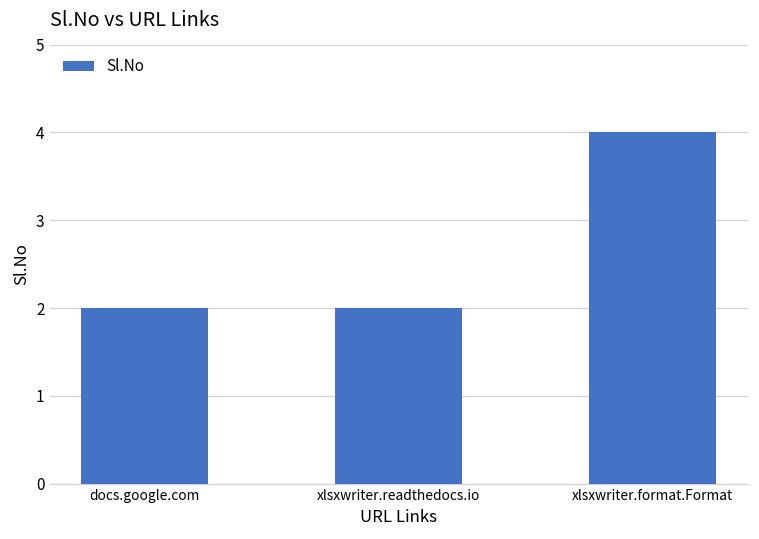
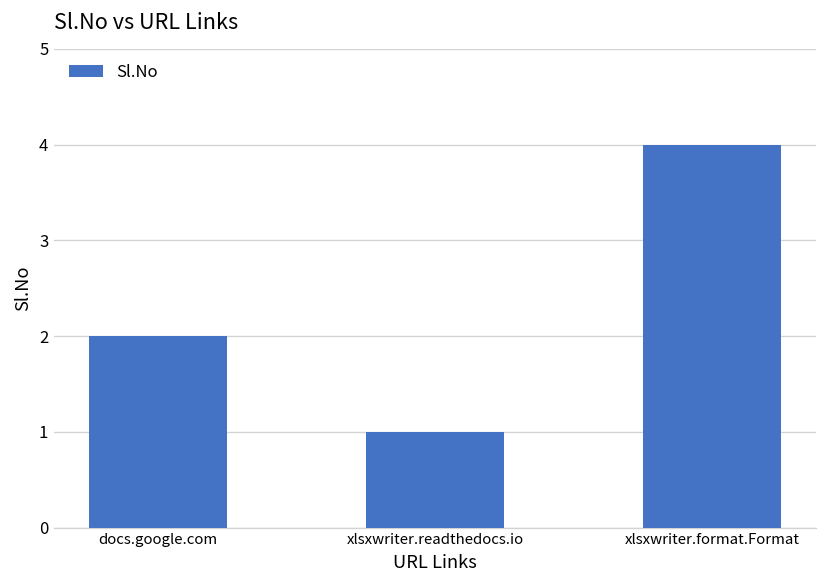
  {
    "docs.google.com": 2,
-   "xlsxwriter.readthedocs.io": 2,
+   "xlsxwriter.readthedocs.io": 1,
    "xlsxwriter.format.Format": 4
  }
